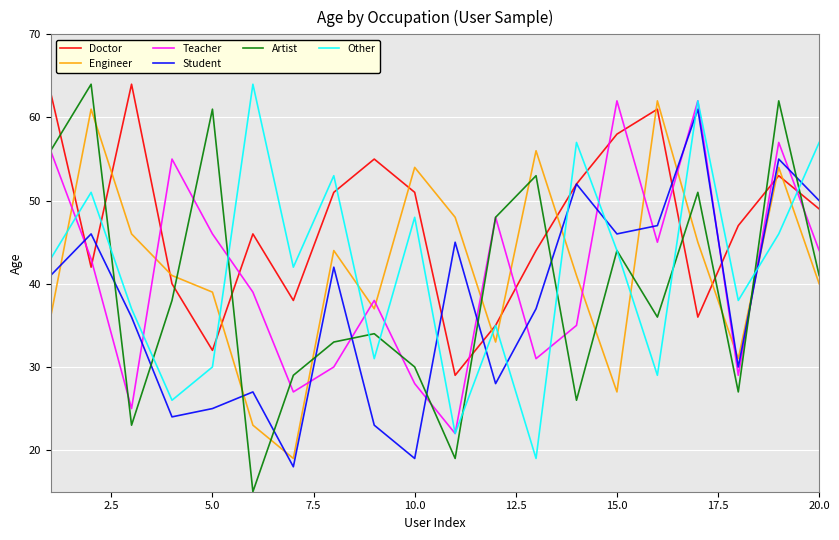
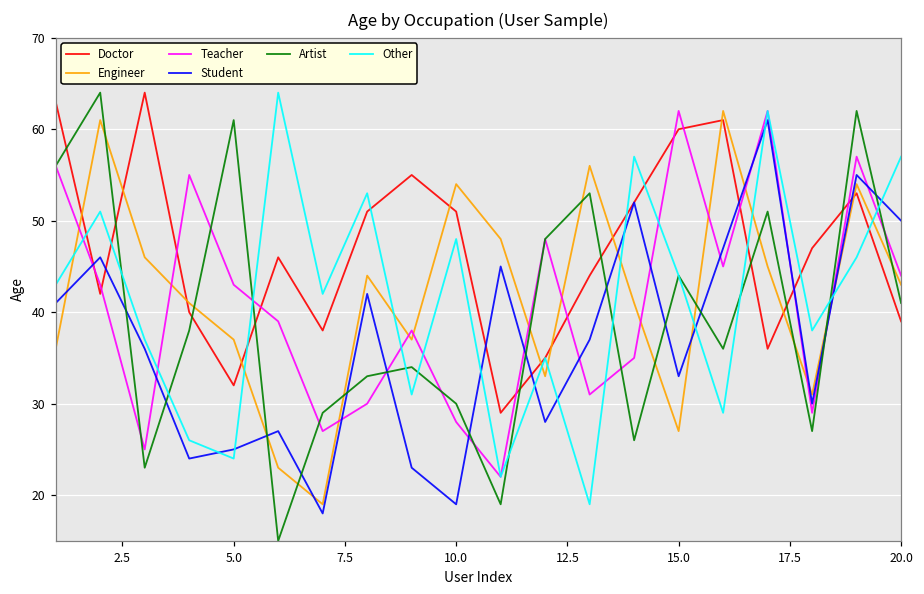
  {
    "Doctor": {
      "5.0": 32,
      "10.0": 51,
-     "15.0": 58,
-     "20.0": 49
+     "15.0": 60,
+     "20.0": 39
    },
    "Engineer": {
-     "5.0": 39,
+     "5.0": 37,
      "10.0": 54,
      "15.0": 27,
-     "20.0": 40
+     "20.0": 43
    },
    "Teacher": {
-     "5.0": 46,
+     "5.0": 43,
      "10.0": 28,
      "15.0": 62,
      "20.0": 44
    },
    "Student": {
      "5.0": 25,
      "10.0": 19,
-     "15.0": 46,
+     "15.0": 33,
      "20.0": 50
    },
    "Artist": {
      "5.0": 61,
      "10.0": 30,
      "20.0": 41
    },
    "Other": {
-     "5.0": 30,
+     "5.0": 24,
      "10.0": 48,
      "20.0": 57
    }
  }
